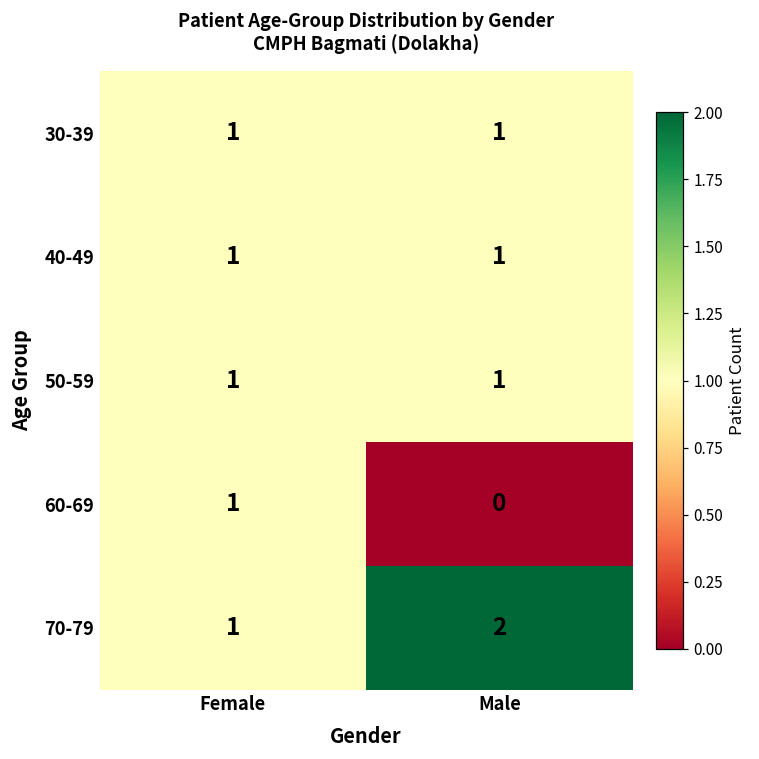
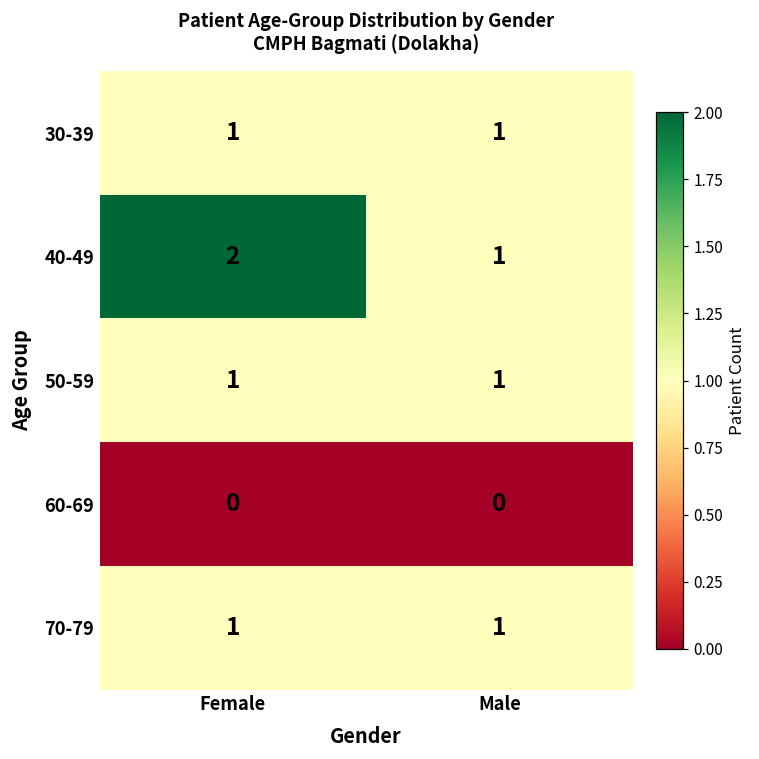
  {
    "30-39": {
      "Female": 1,
      "Male": 1
    },
    "40-49": {
-     "Female": 1,
+     "Female": 2,
      "Male": 1
    },
    "50-59": {
      "Female": 1,
      "Male": 1
    },
    "60-69": {
-     "Female": 1,
+     "Female": 0,
      "Male": 0
    },
    "70-79": {
      "Female": 1,
-     "Male": 2
+     "Male": 1
    }
  }
